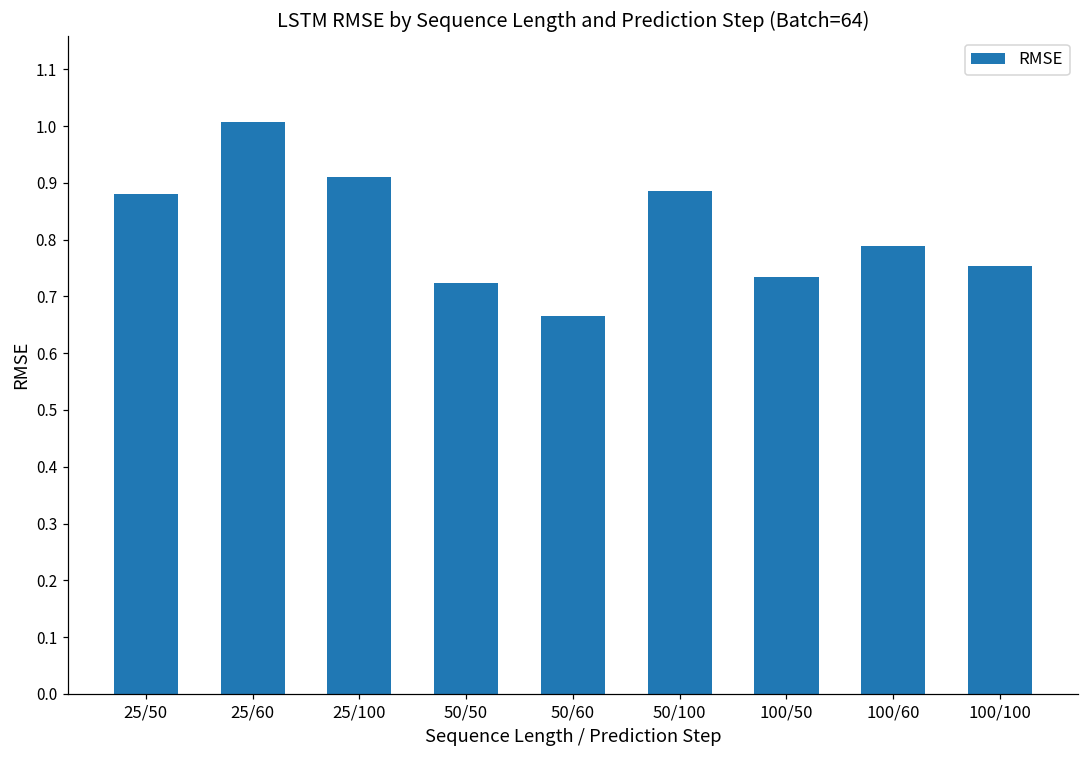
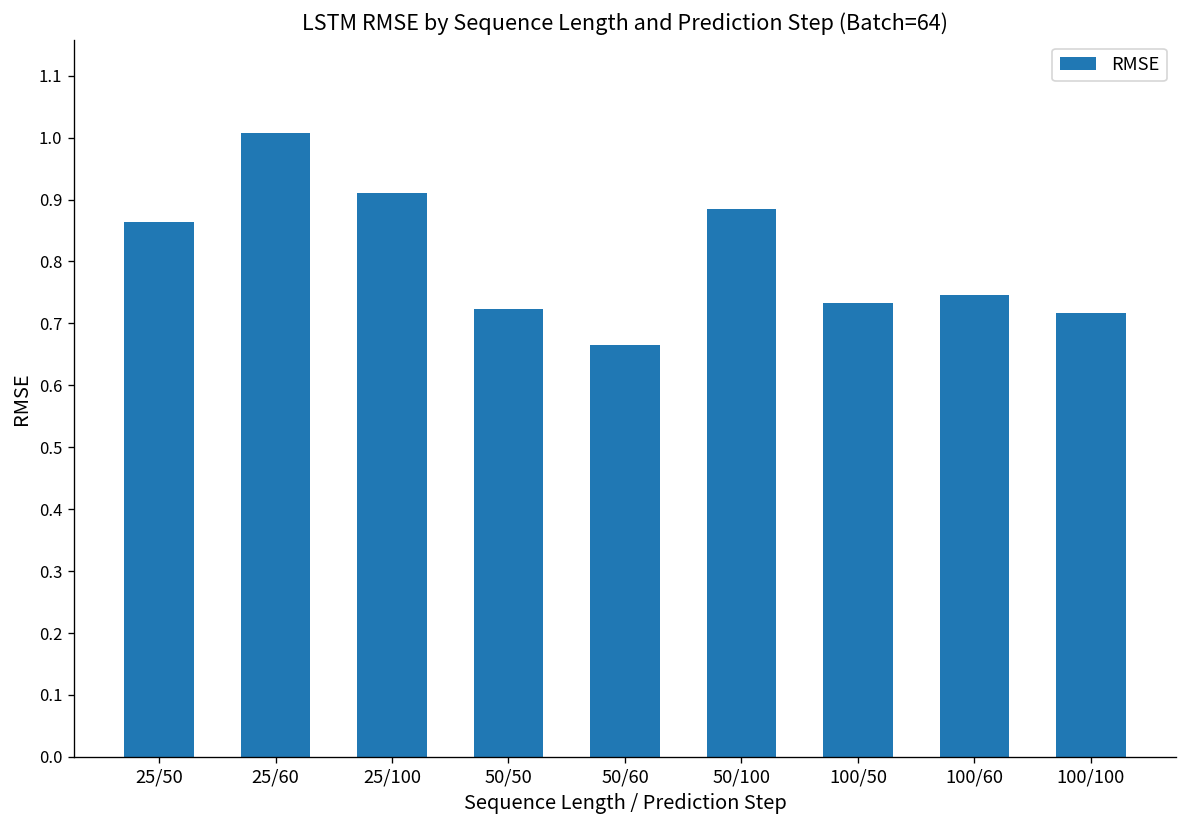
  {
-   "25/50": 0.88,
+   "25/50": 0.86,
    "25/60": 1.01,
    "25/100": 0.91,
    "50/50": 0.72,
    "50/60": 0.66,
    "50/100": 0.88,
    "100/50": 0.73,
-   "100/60": 0.79,
-   "100/100": 0.75
+   "100/60": 0.75,
+   "100/100": 0.72
  }
